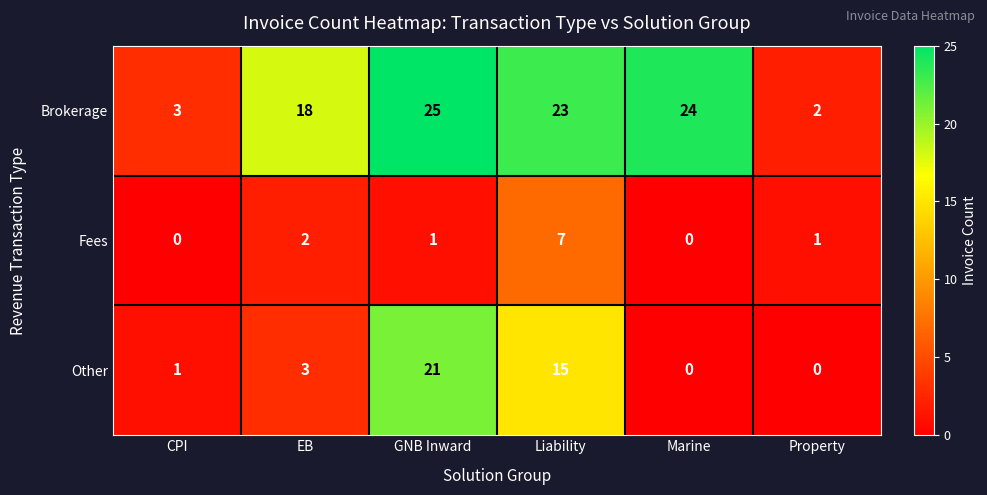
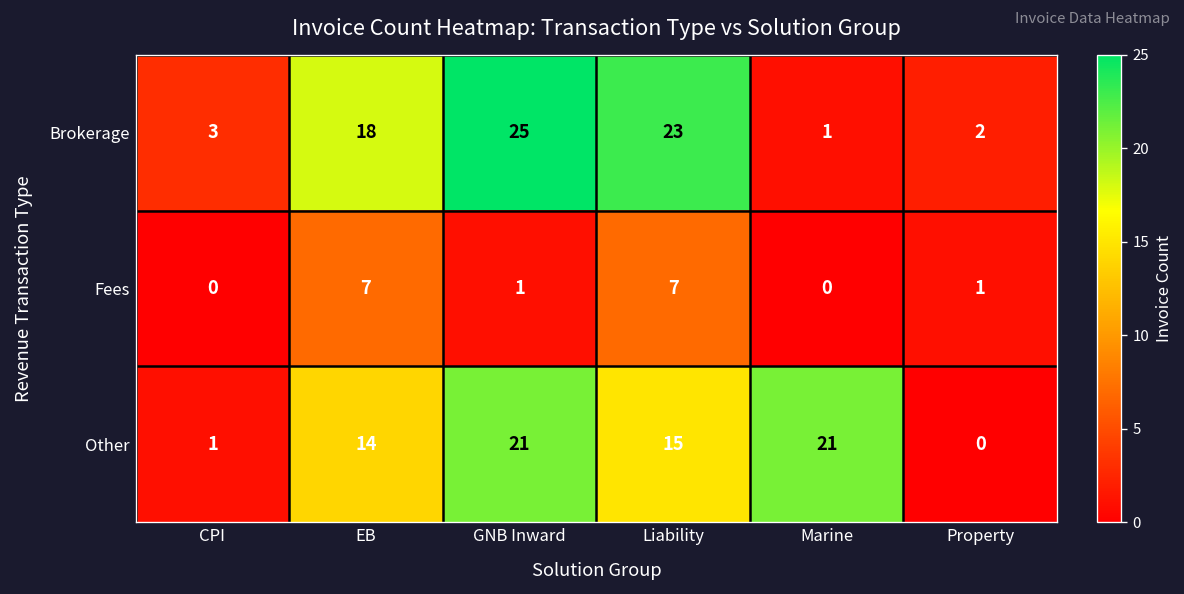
  {
    "Brokerage": {
      "CPI": 3,
      "EB": 18,
      "GNB Inward": 25,
      "Liability": 23,
-     "Marine": 24,
+     "Marine": 1,
      "Property": 2
    },
    "Fees": {
      "CPI": 0,
-     "EB": 2,
+     "EB": 7,
      "GNB Inward": 1,
      "Liability": 7,
      "Marine": 0,
      "Property": 1
    },
    "Other": {
      "CPI": 1,
-     "EB": 3,
+     "EB": 14,
      "GNB Inward": 21,
      "Liability": 15,
-     "Marine": 0,
+     "Marine": 21,
      "Property": 0
    }
  }
